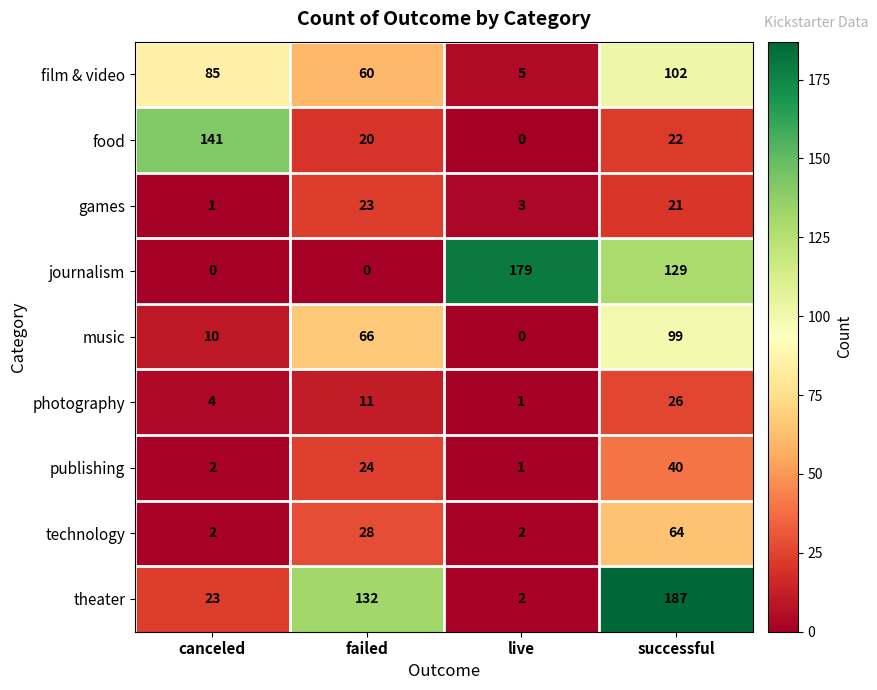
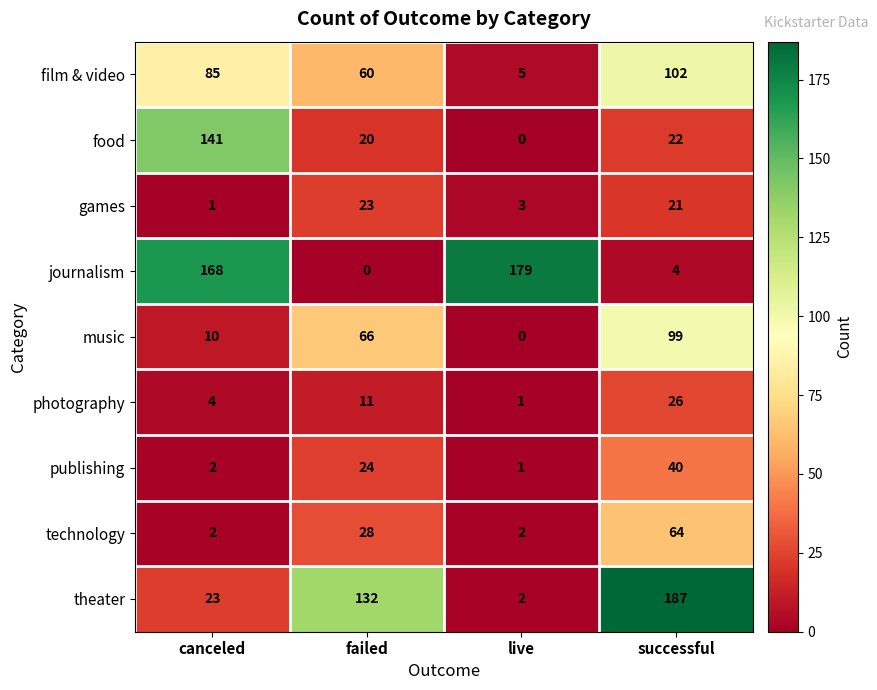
  {
    "film & video": {
      "canceled": 85,
      "failed": 60,
      "live": 5,
      "successful": 102
    },
    "food": {
      "canceled": 141,
      "failed": 20,
      "live": 0,
      "successful": 22
    },
    "games": {
      "canceled": 1,
      "failed": 23,
      "live": 3,
      "successful": 21
    },
    "journalism": {
-     "canceled": 0,
+     "canceled": 168,
      "failed": 0,
      "live": 179,
-     "successful": 129
+     "successful": 4
    },
    "music": {
      "canceled": 10,
      "failed": 66,
      "live": 0,
      "successful": 99
    },
    "photography": {
      "canceled": 4,
      "failed": 11,
      "live": 1,
      "successful": 26
    },
    "publishing": {
      "canceled": 2,
      "failed": 24,
      "live": 1,
      "successful": 40
    },
    "technology": {
      "canceled": 2,
      "failed": 28,
      "live": 2,
      "successful": 64
    },
    "theater": {
      "canceled": 23,
      "failed": 132,
      "live": 2,
      "successful": 187
    }
  }
